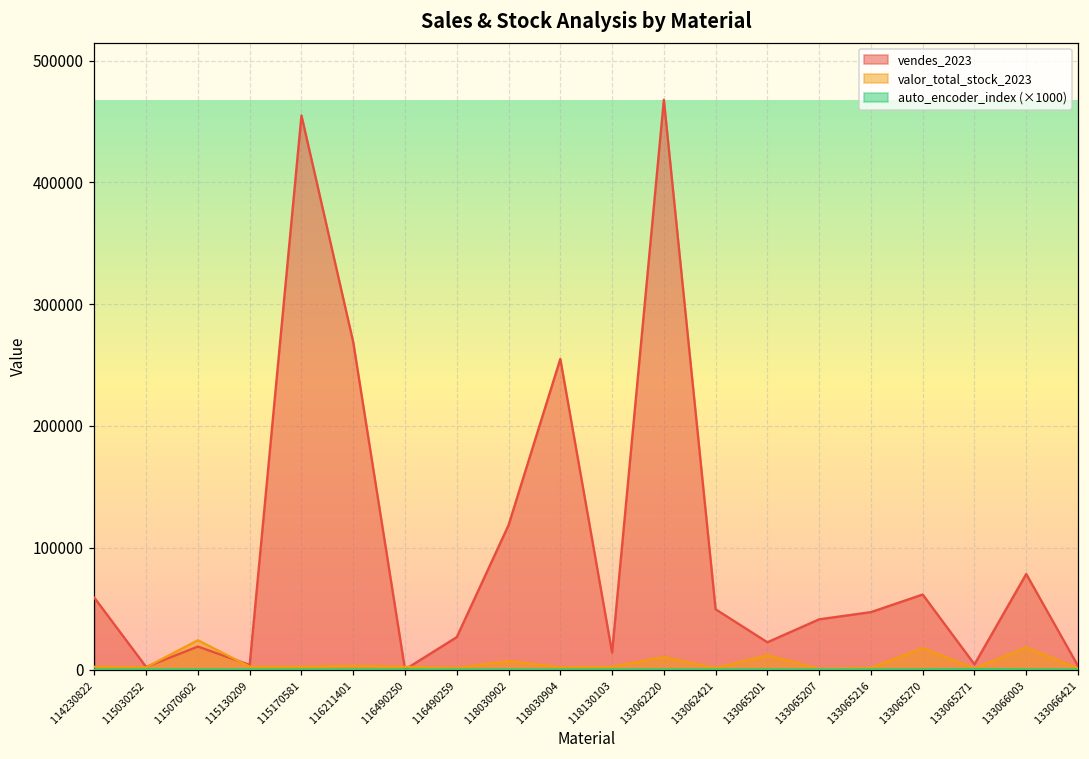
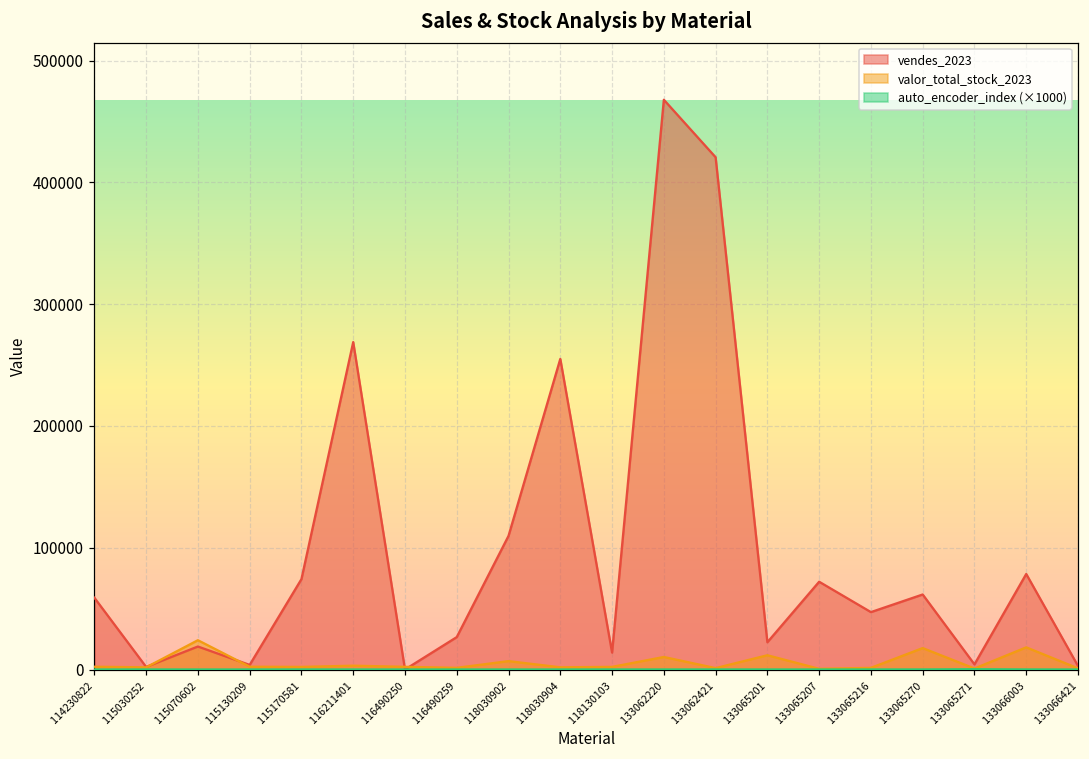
  {
    "vendes_2023": {
      "114230822": 59000,
      "115070602": 19000,
-     "115170581": 455000,
+     "115170581": 74000,
      "116211401": 269000,
      "116490259": 27000,
-     "118030902": 119000,
+     "118030902": 110000,
      "118030904": 255000,
      "118130103": 14000,
      "133062220": 468000,
-     "133062421": 49000,
+     "133062421": 421000,
      "133065201": 22000,
-     "133065207": 41000,
+     "133065207": 72000,
      "133065216": 47000,
      "133065270": 62000,
      "133065271": 4000,
      "133066003": 78000
    },
    "valor_total_stock_2023": {
      "115070602": 24000,
      "116211401": 3000,
      "118030902": 7000,
      "133062220": 10000,
      "133065201": 12000,
      "133065270": 18000,
      "133066003": 18000
    },
    "auto_encoder_index (×1000)": {
      "115070602": 0,
      "116211401": 0,
      "118030902": 0,
      "133062220": 0,
      "133065201": 0,
      "133065270": 0,
      "133066003": 0
    }
  }
